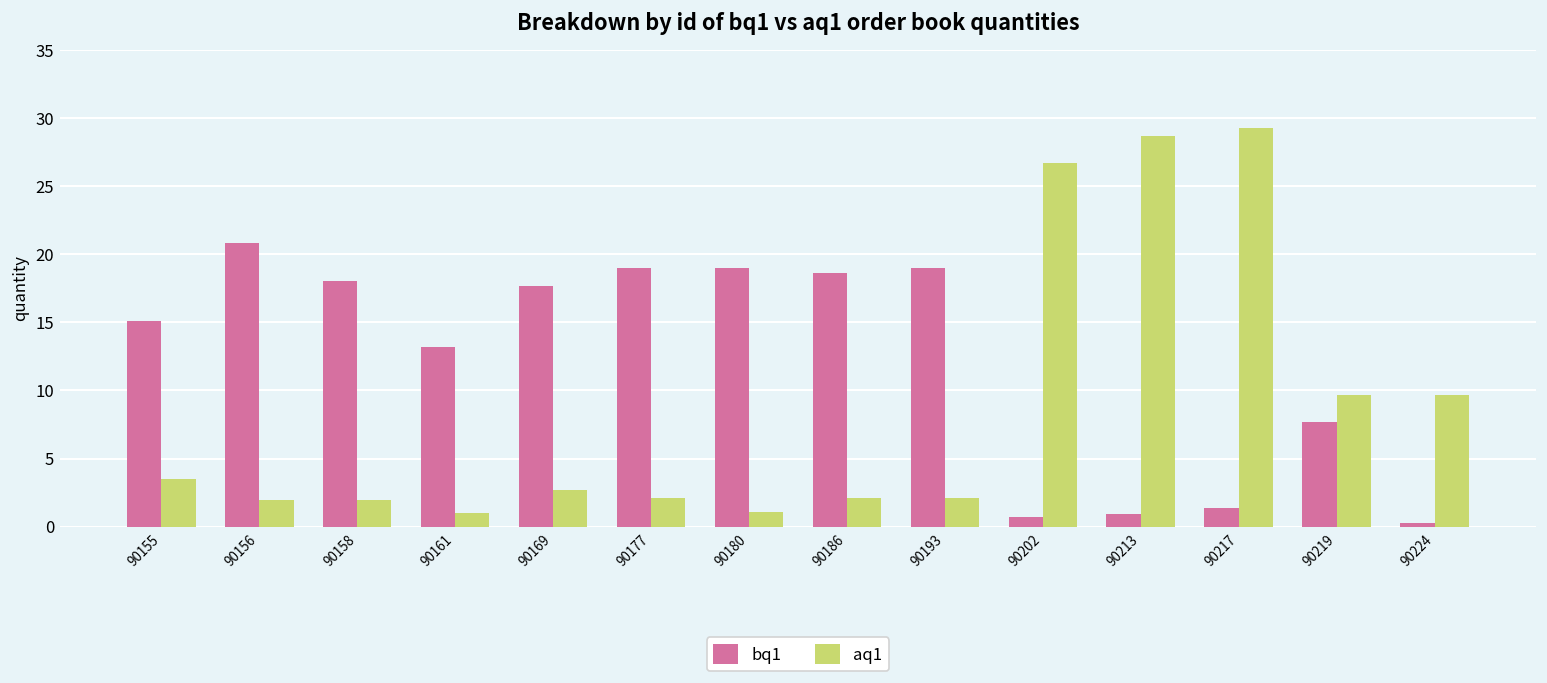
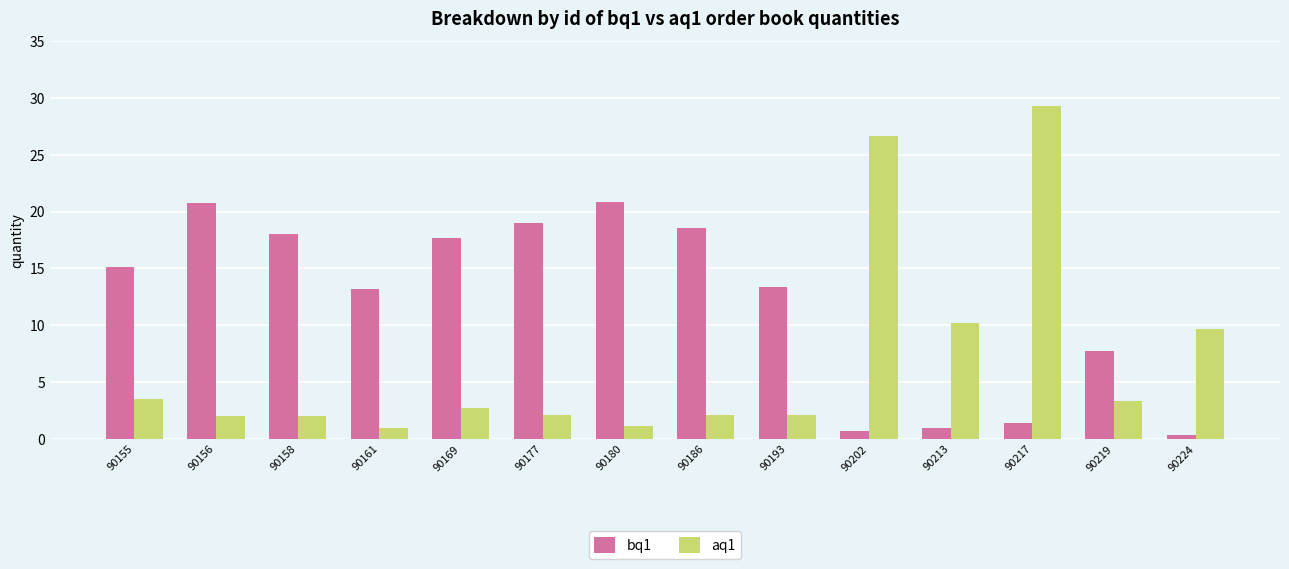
  {
    "bq1": {
      "90155": 15.1,
      "90156": 20.8,
      "90158": 18.0,
      "90161": 13.2,
      "90169": 17.6,
      "90177": 19.0,
-     "90180": 19.0,
+     "90180": 20.9,
      "90186": 18.6,
-     "90193": 19.0,
+     "90193": 13.4,
      "90202": 0.7,
      "90213": 0.9,
      "90217": 1.4,
      "90219": 7.7,
      "90224": 0.3
    },
    "aq1": {
      "90155": 3.5,
      "90156": 2.0,
      "90158": 2.0,
      "90161": 1.0,
      "90169": 2.7,
      "90177": 2.1,
      "90180": 1.1,
      "90186": 2.1,
      "90193": 2.1,
      "90202": 26.7,
-     "90213": 28.7,
+     "90213": 10.2,
      "90217": 29.3,
-     "90219": 9.6,
+     "90219": 3.3,
      "90224": 9.6
    }
  }
